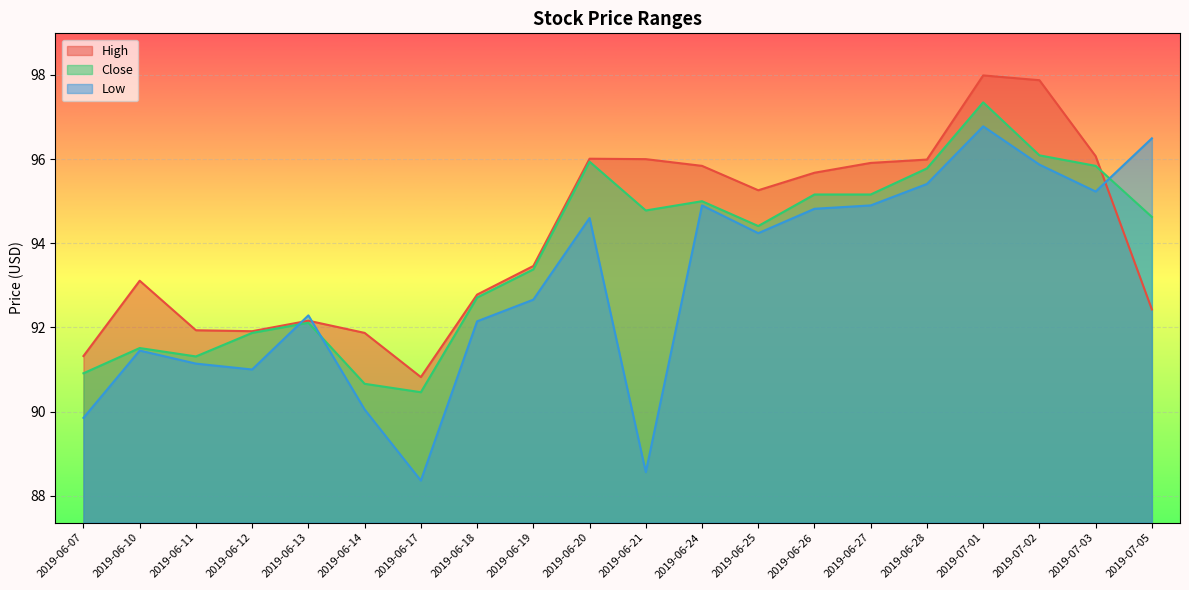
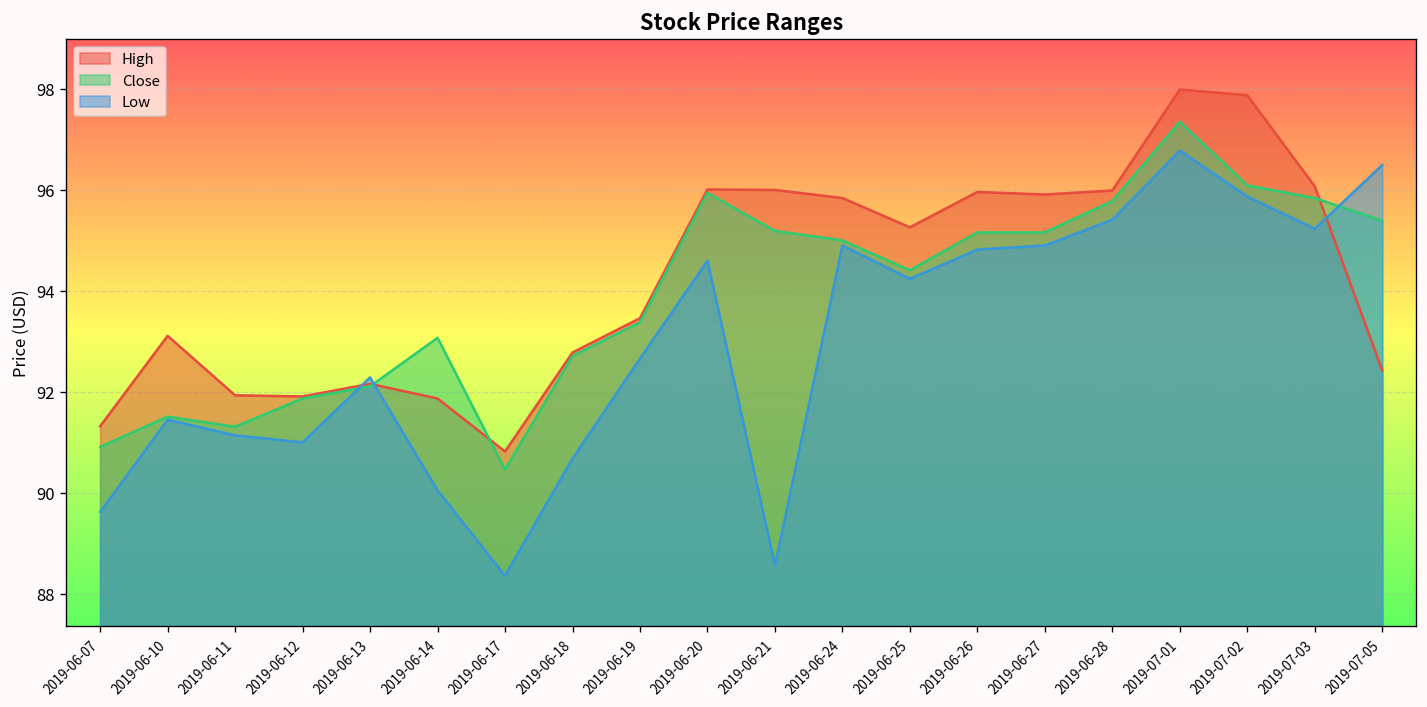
  {
    "High": {
      "2019-06-07": 91.3,
      "2019-06-10": 93.1,
      "2019-06-11": 91.9,
      "2019-06-14": 91.9,
      "2019-06-17": 90.8,
      "2019-06-18": 92.8,
      "2019-06-19": 93.5,
      "2019-06-20": 96.0,
      "2019-06-21": 96.0,
      "2019-06-24": 95.8,
      "2019-06-25": 95.3,
-     "2019-06-26": 95.7,
+     "2019-06-26": 96.0,
      "2019-06-27": 95.9,
      "2019-06-28": 96.0,
      "2019-07-01": 98.0,
      "2019-07-02": 97.9,
      "2019-07-03": 96.1,
      "2019-07-05": 92.4
    },
    "Close": {
      "2019-06-07": 90.9,
      "2019-06-10": 91.5,
      "2019-06-11": 91.3,
-     "2019-06-14": 90.7,
+     "2019-06-14": 93.1,
      "2019-06-17": 90.5,
      "2019-06-18": 92.7,
      "2019-06-19": 93.4,
      "2019-06-20": 95.9,
-     "2019-06-21": 94.8,
+     "2019-06-21": 95.2,
      "2019-06-24": 95.0,
      "2019-06-25": 94.4,
      "2019-06-26": 95.2,
      "2019-06-27": 95.2,
      "2019-06-28": 95.8,
      "2019-07-01": 97.3,
      "2019-07-02": 96.1,
      "2019-07-03": 95.8,
-     "2019-07-05": 94.6
+     "2019-07-05": 95.4
    },
    "Low": {
-     "2019-06-07": 89.8,
+     "2019-06-07": 89.6,
      "2019-06-10": 91.4,
      "2019-06-11": 91.1,
      "2019-06-12": 91.0,
      "2019-06-13": 92.3,
      "2019-06-14": 90.1,
      "2019-06-17": 88.4,
-     "2019-06-18": 92.1,
+     "2019-06-18": 90.7,
      "2019-06-19": 92.7,
      "2019-06-20": 94.6,
      "2019-06-21": 88.6,
      "2019-06-24": 94.9,
      "2019-06-25": 94.2,
      "2019-06-26": 94.8,
      "2019-06-27": 94.9,
      "2019-06-28": 95.4,
      "2019-07-01": 96.8,
      "2019-07-02": 95.9,
      "2019-07-03": 95.2,
      "2019-07-05": 96.5
    }
  }
